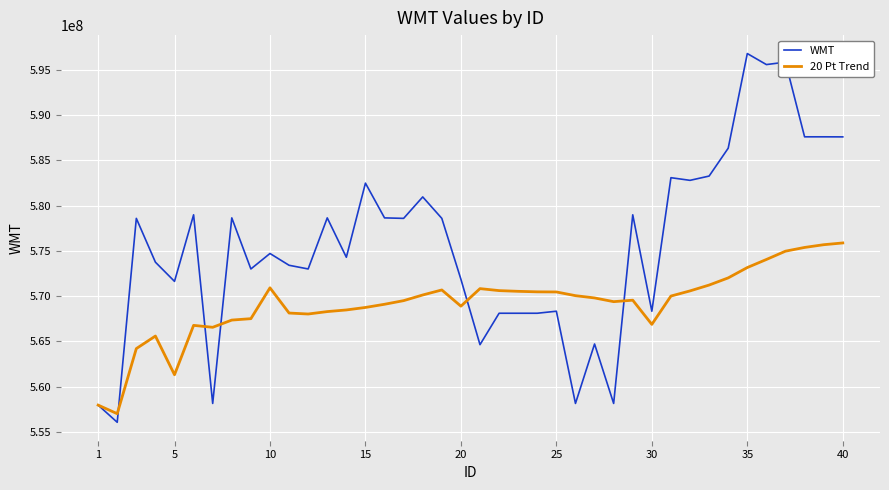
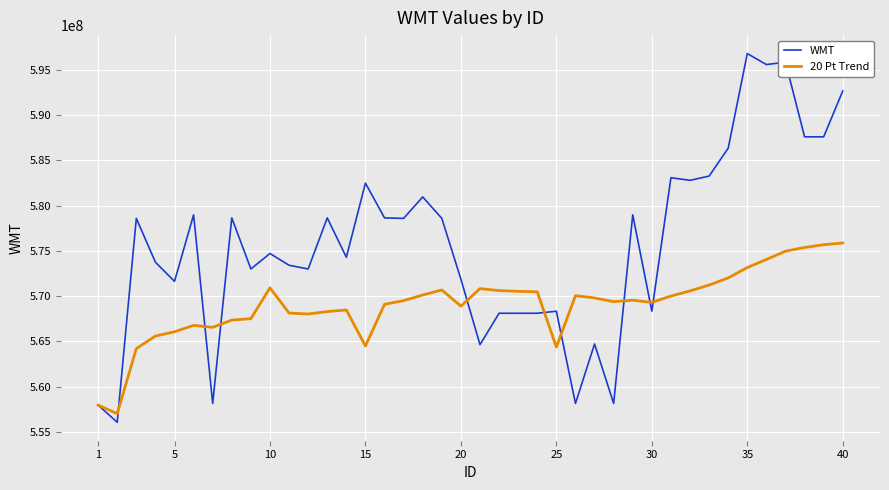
  {
    "WMT": {
      "5": 572000000,
      "10": 575000000,
      "15": 582000000,
      "20": 572000000,
      "25": 568000000,
      "30": 568000000,
      "35": 597000000,
-     "40": 588000000
+     "40": 593000000
    },
    "20 Pt Trend": {
-     "5": 561000000,
+     "5": 566000000,
      "10": 571000000,
-     "15": 569000000,
+     "15": 564000000,
      "20": 569000000,
-     "25": 570000000,
-     "30": 567000000,
+     "25": 564000000,
+     "30": 569000000,
      "35": 573000000,
      "40": 576000000
    }
  }
